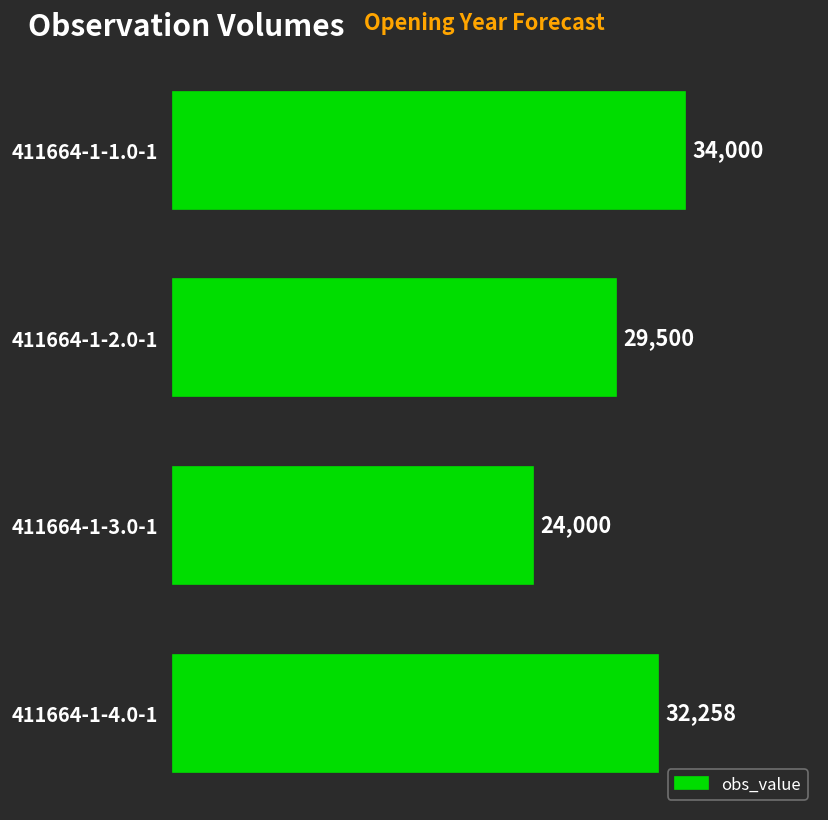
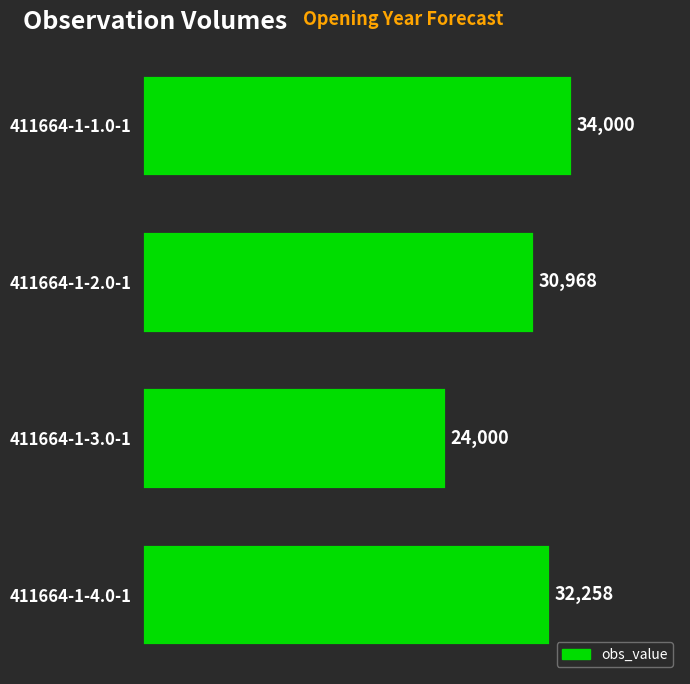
  {
    "411664-1-1.0-1": "34,000",
-   "411664-1-2.0-1": "29,500",
+   "411664-1-2.0-1": "30,968",
    "411664-1-3.0-1": "24,000",
    "411664-1-4.0-1": "32,258"
  }
